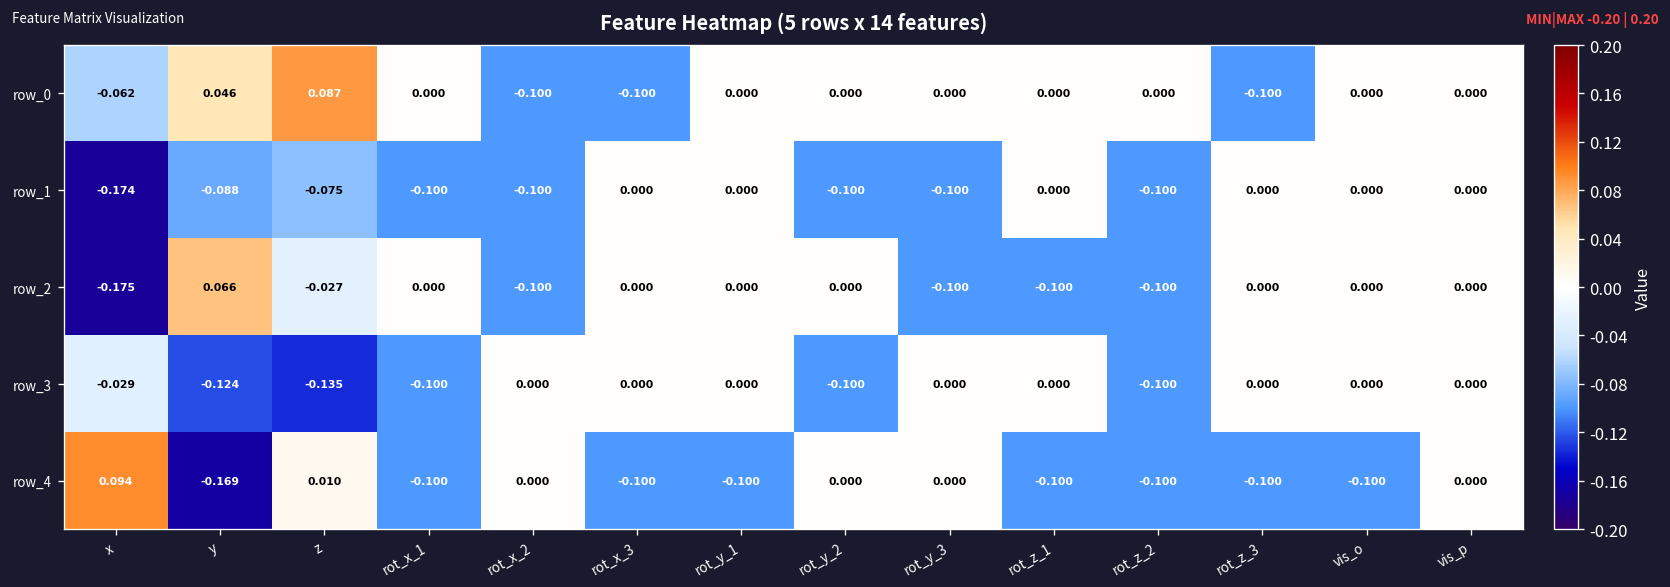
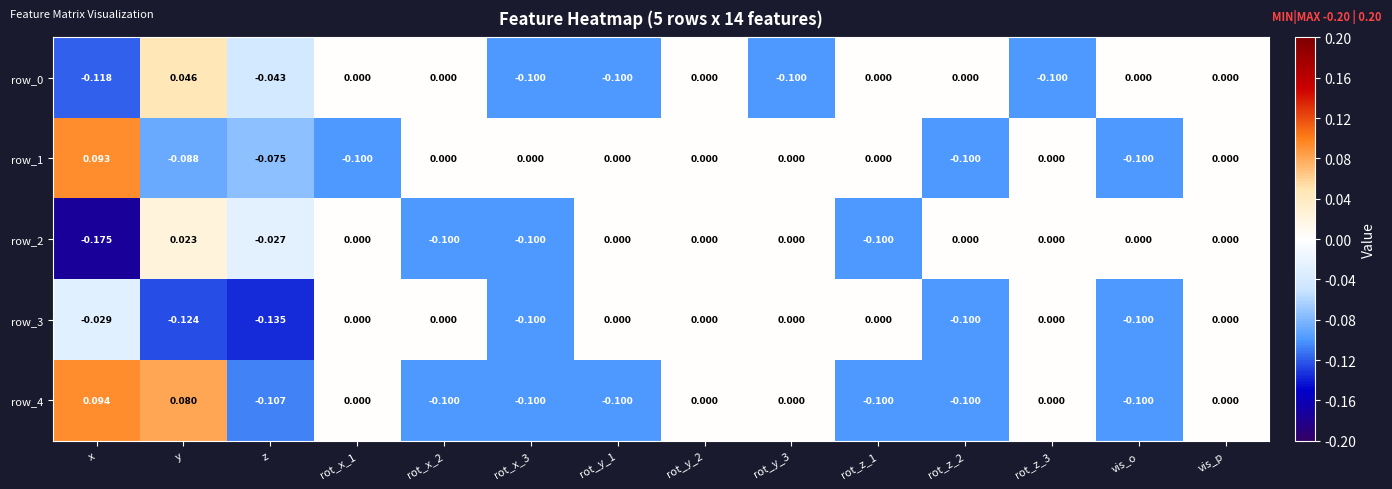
  {
    "row_0": {
-     "x": -0.062,
+     "x": -0.118,
      "y": 0.046,
-     "z": 0.087,
+     "z": -0.043,
      "rot_x_1": 0.000,
-     "rot_x_2": -0.100,
+     "rot_x_2": 0.000,
      "rot_x_3": -0.100,
-     "rot_y_1": 0.000,
+     "rot_y_1": -0.100,
      "rot_y_2": 0.000,
-     "rot_y_3": 0.000,
+     "rot_y_3": -0.100,
      "rot_z_1": 0.000,
      "rot_z_2": 0.000,
      "rot_z_3": -0.100,
      "vis_o": 0.000,
      "vis_p": 0.000
    },
    "row_1": {
-     "x": -0.174,
+     "x": 0.093,
      "y": -0.088,
      "z": -0.075,
      "rot_x_1": -0.100,
-     "rot_x_2": -0.100,
+     "rot_x_2": 0.000,
      "rot_x_3": 0.000,
      "rot_y_1": 0.000,
-     "rot_y_2": -0.100,
-     "rot_y_3": -0.100,
+     "rot_y_2": 0.000,
+     "rot_y_3": 0.000,
      "rot_z_1": 0.000,
      "rot_z_2": -0.100,
      "rot_z_3": 0.000,
-     "vis_o": 0.000,
+     "vis_o": -0.100,
      "vis_p": 0.000
    },
    "row_2": {
      "x": -0.175,
-     "y": 0.066,
+     "y": 0.023,
      "z": -0.027,
      "rot_x_1": 0.000,
      "rot_x_2": -0.100,
-     "rot_x_3": 0.000,
+     "rot_x_3": -0.100,
      "rot_y_1": 0.000,
      "rot_y_2": 0.000,
-     "rot_y_3": -0.100,
+     "rot_y_3": 0.000,
      "rot_z_1": -0.100,
-     "rot_z_2": -0.100,
+     "rot_z_2": 0.000,
      "rot_z_3": 0.000,
      "vis_o": 0.000,
      "vis_p": 0.000
    },
    "row_3": {
      "x": -0.029,
      "y": -0.124,
      "z": -0.135,
-     "rot_x_1": -0.100,
+     "rot_x_1": 0.000,
      "rot_x_2": 0.000,
-     "rot_x_3": 0.000,
+     "rot_x_3": -0.100,
      "rot_y_1": 0.000,
-     "rot_y_2": -0.100,
+     "rot_y_2": 0.000,
      "rot_y_3": 0.000,
      "rot_z_1": 0.000,
      "rot_z_2": -0.100,
      "rot_z_3": 0.000,
-     "vis_o": 0.000,
+     "vis_o": -0.100,
      "vis_p": 0.000
    },
    "row_4": {
      "x": 0.094,
-     "y": -0.169,
-     "z": 0.010,
-     "rot_x_1": -0.100,
-     "rot_x_2": 0.000,
+     "y": 0.080,
+     "z": -0.107,
+     "rot_x_1": 0.000,
+     "rot_x_2": -0.100,
      "rot_x_3": -0.100,
      "rot_y_1": -0.100,
      "rot_y_2": 0.000,
      "rot_y_3": 0.000,
      "rot_z_1": -0.100,
      "rot_z_2": -0.100,
-     "rot_z_3": -0.100,
+     "rot_z_3": 0.000,
      "vis_o": -0.100,
      "vis_p": 0.000
    }
  }
